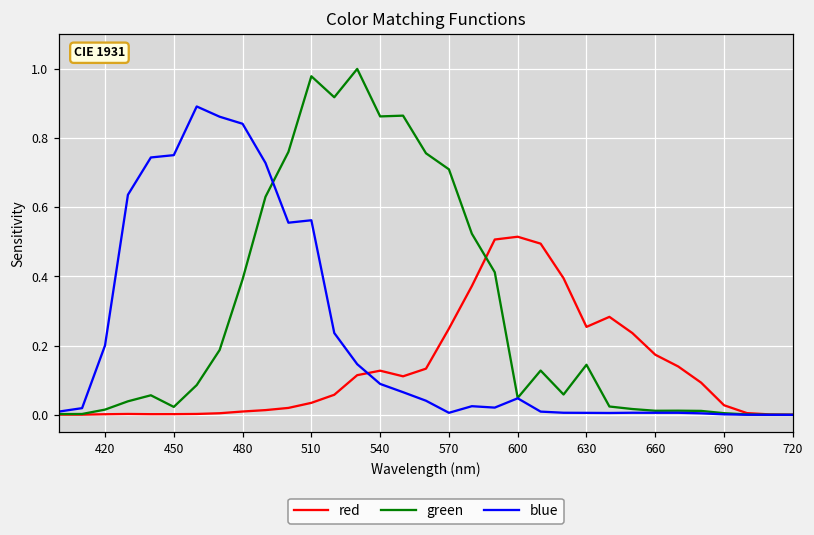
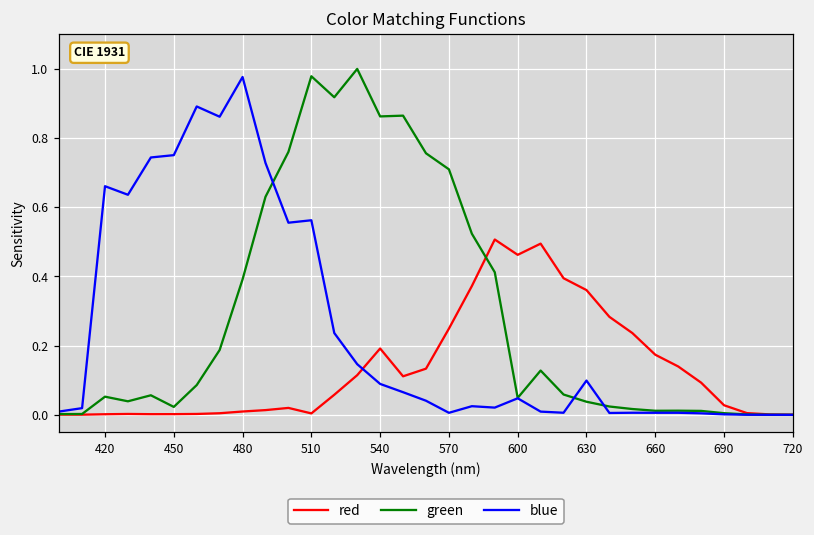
  {
    "red": {
      "420": 0.00,
      "450": 0.00,
      "480": 0.01,
-     "510": 0.03,
-     "540": 0.13,
+     "510": 0.00,
+     "540": 0.19,
      "570": 0.25,
-     "600": 0.51,
-     "630": 0.25,
+     "600": 0.46,
+     "630": 0.36,
      "660": 0.17,
      "690": 0.03
    },
    "green": {
-     "420": 0.02,
+     "420": 0.05,
      "450": 0.02,
      "480": 0.39,
      "510": 0.98,
      "540": 0.86,
      "570": 0.71,
-     "630": 0.14
+     "630": 0.04
    },
    "blue": {
-     "420": 0.20,
+     "420": 0.66,
      "450": 0.75,
-     "480": 0.84,
+     "480": 0.98,
      "510": 0.56,
      "540": 0.09,
      "570": 0.01,
-     "630": 0.01
+     "630": 0.10
    }
  }
